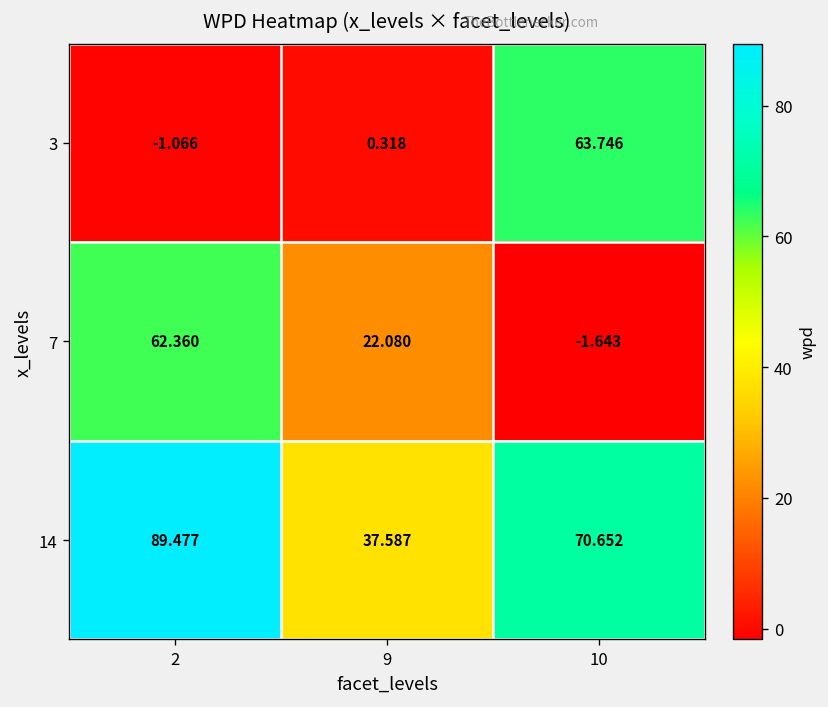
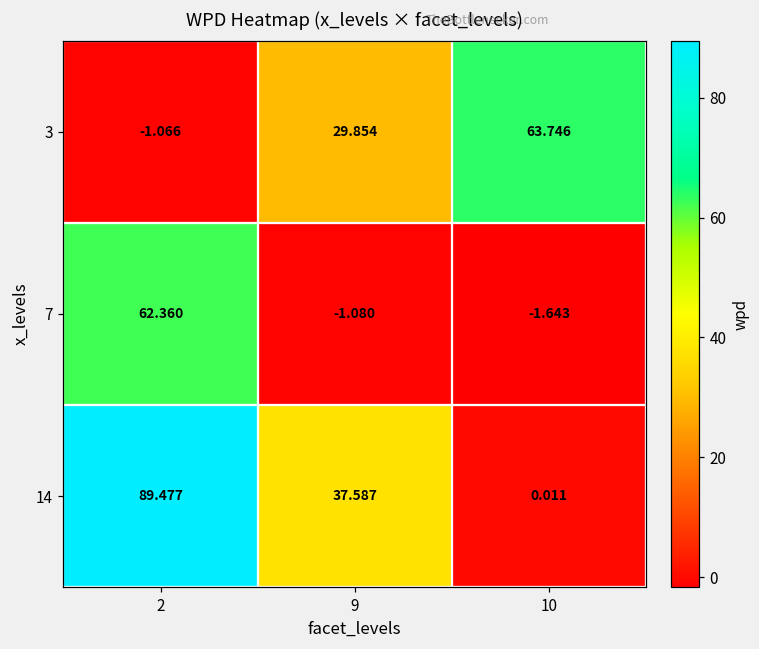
  {
    "3": {
      "2": -1.066,
-     "9": 0.318,
+     "9": 29.854,
      "10": 63.746
    },
    "7": {
      "2": 62.360,
-     "9": 22.080,
+     "9": -1.080,
      "10": -1.643
    },
    "14": {
      "2": 89.477,
      "9": 37.587,
-     "10": 70.652
+     "10": 0.011
    }
  }
